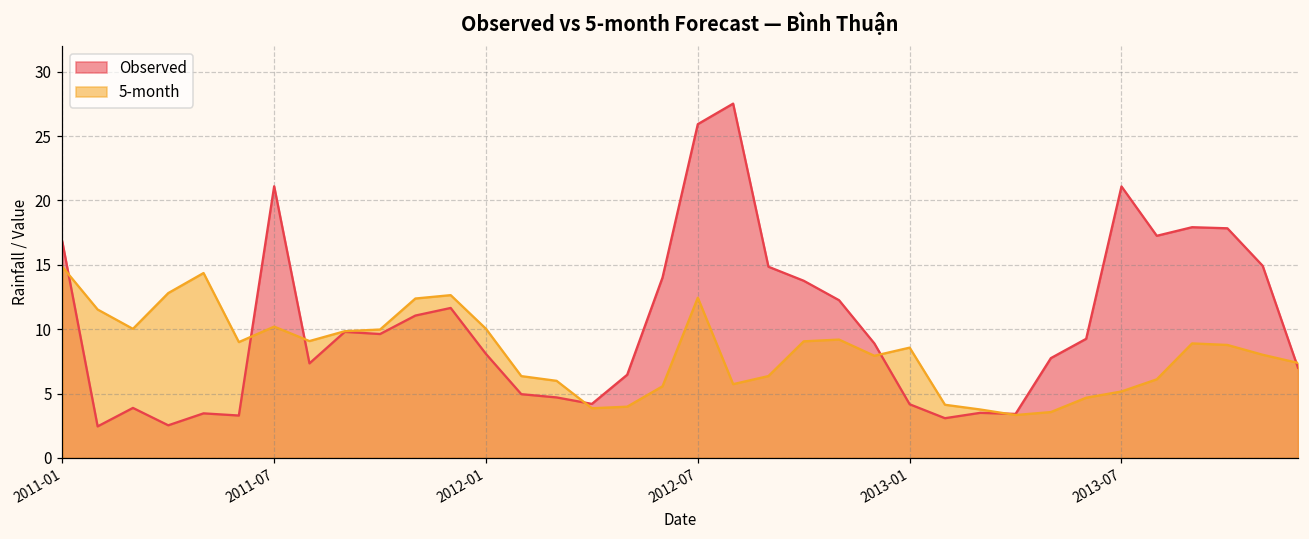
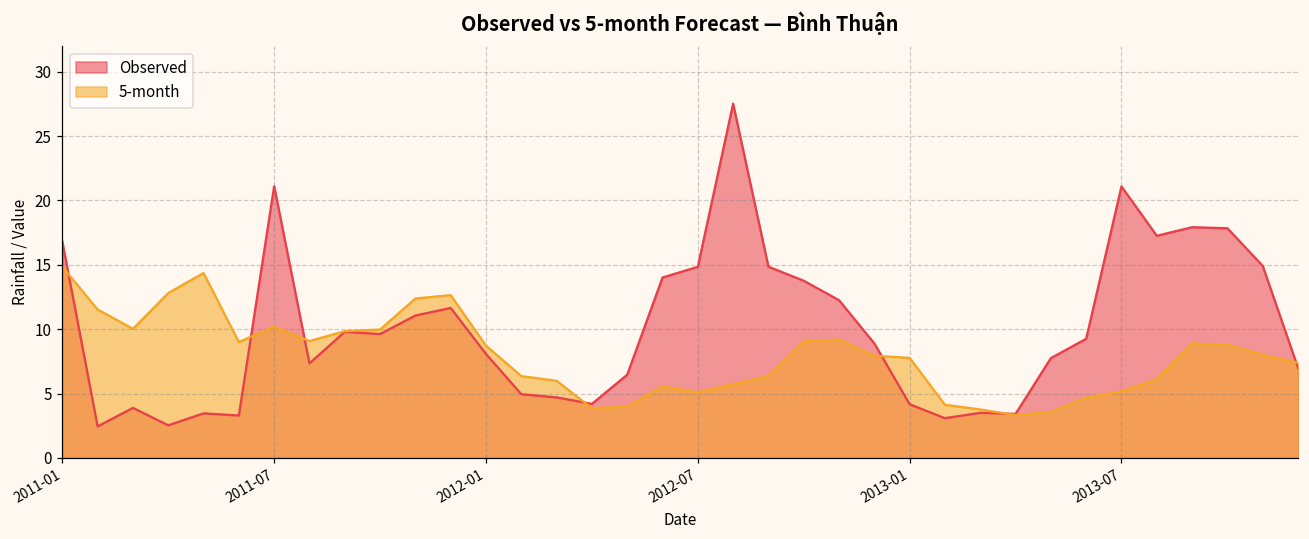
  {
    "Observed": {
      "2011-01": 16.8,
      "2011-07": 21.1,
      "2012-01": 8.1,
-     "2012-07": 25.9,
+     "2012-07": 14.8,
      "2013-01": 4.2,
      "2013-07": 21.1
    },
    "5-month": {
      "2011-01": 14.9,
      "2011-07": 10.2,
-     "2012-01": 10.0,
-     "2012-07": 12.4,
-     "2013-01": 8.6,
+     "2012-01": 8.7,
+     "2012-07": 5.1,
+     "2013-01": 7.8,
      "2013-07": 5.2
    }
  }
